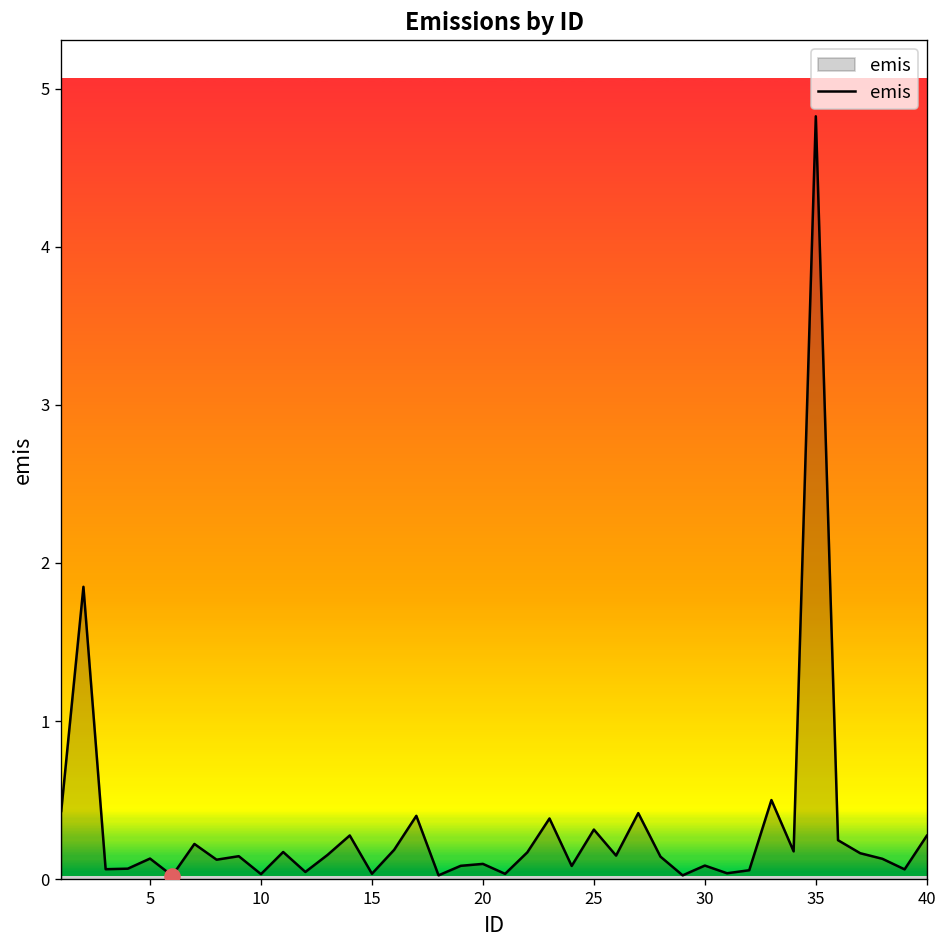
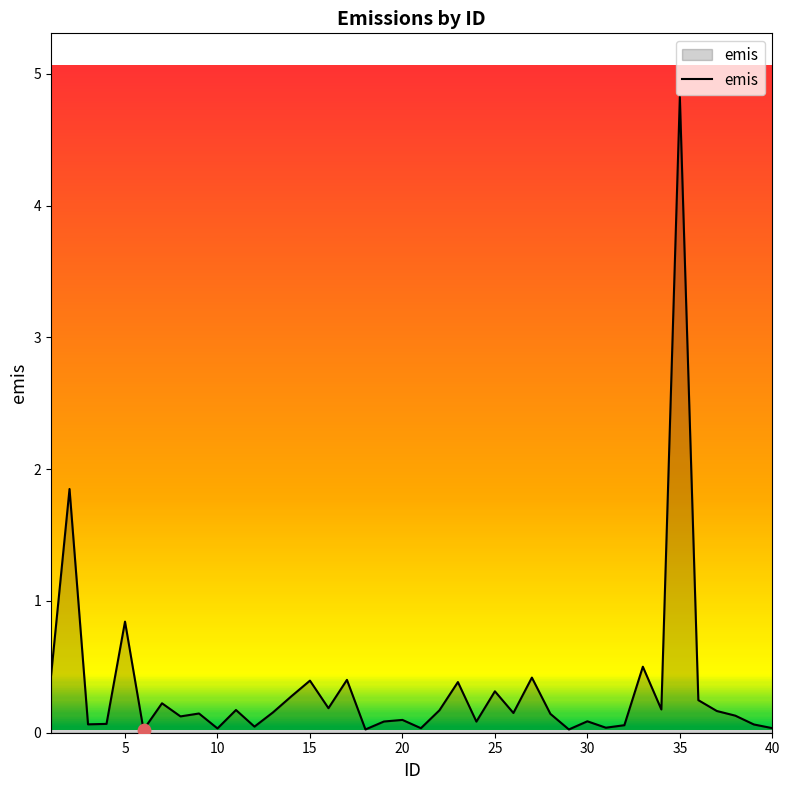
  {
    "emis": {
-     "5": 0.13,
+     "5": 0.84,
      "10": 0.03,
-     "15": 0.03,
+     "15": 0.40,
      "20": 0.10,
      "25": 0.31,
      "30": 0.09,
      "35": 4.82,
-     "40": 0.28
+     "40": 0.03
    }
  }
